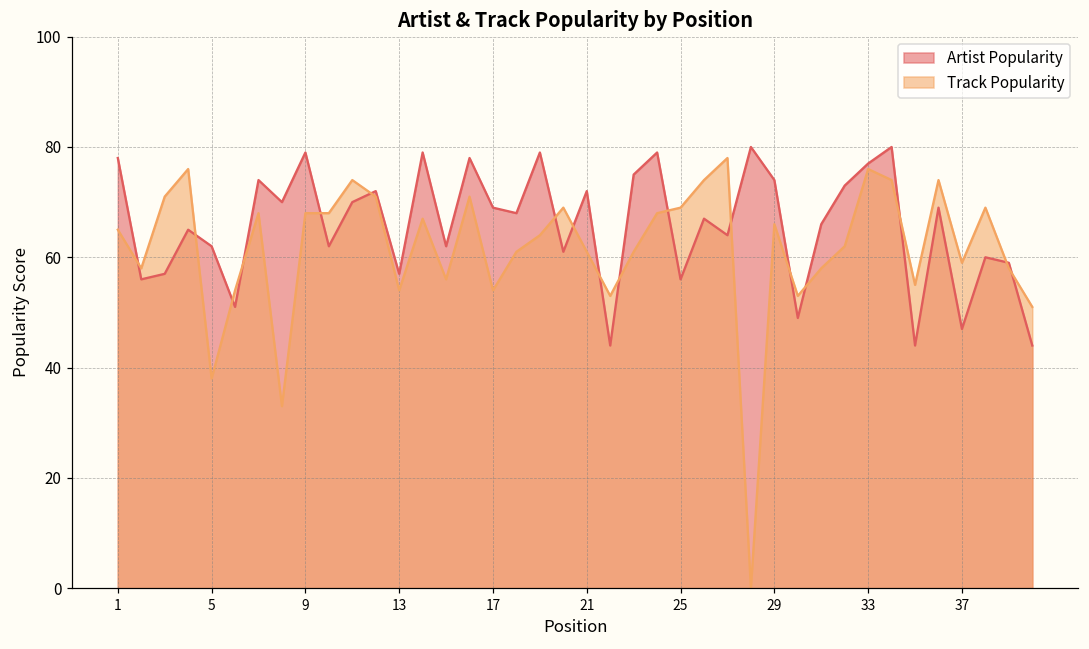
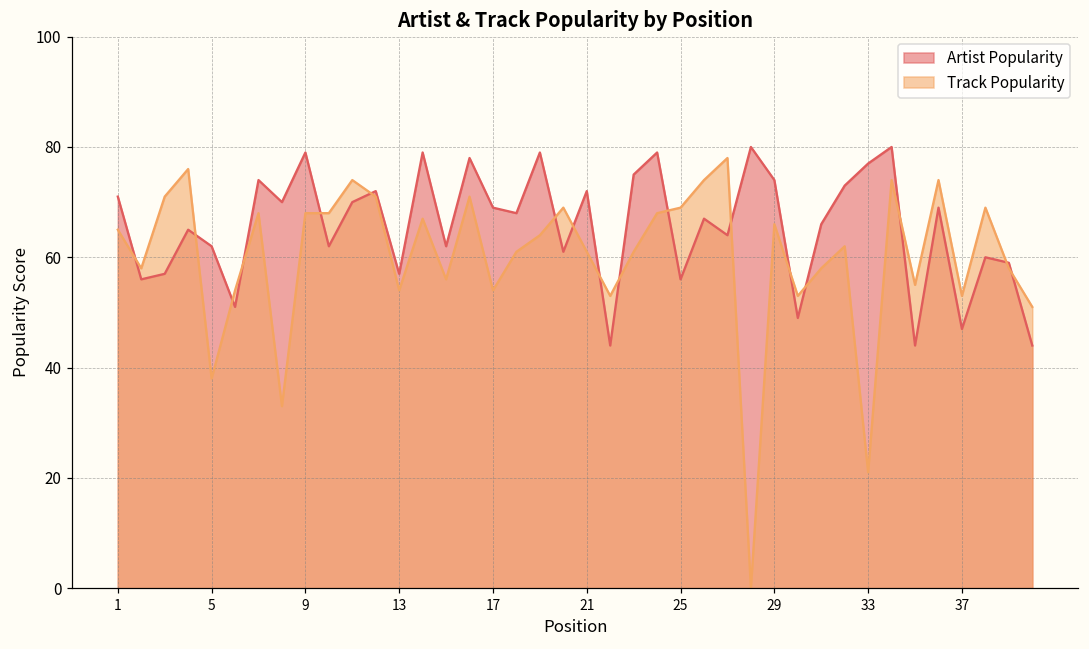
  {
    "Artist Popularity": {
-     "1": 78,
+     "1": 71,
      "5": 62,
      "9": 79,
      "13": 57,
      "17": 69,
      "21": 72,
      "25": 56,
      "29": 74,
      "33": 77,
      "37": 47
    },
    "Track Popularity": {
      "1": 65,
      "5": 38,
      "9": 68,
      "13": 54,
      "17": 54,
      "21": 61,
      "25": 69,
      "29": 66,
-     "33": 76,
-     "37": 59
+     "33": 21,
+     "37": 53
    }
  }
